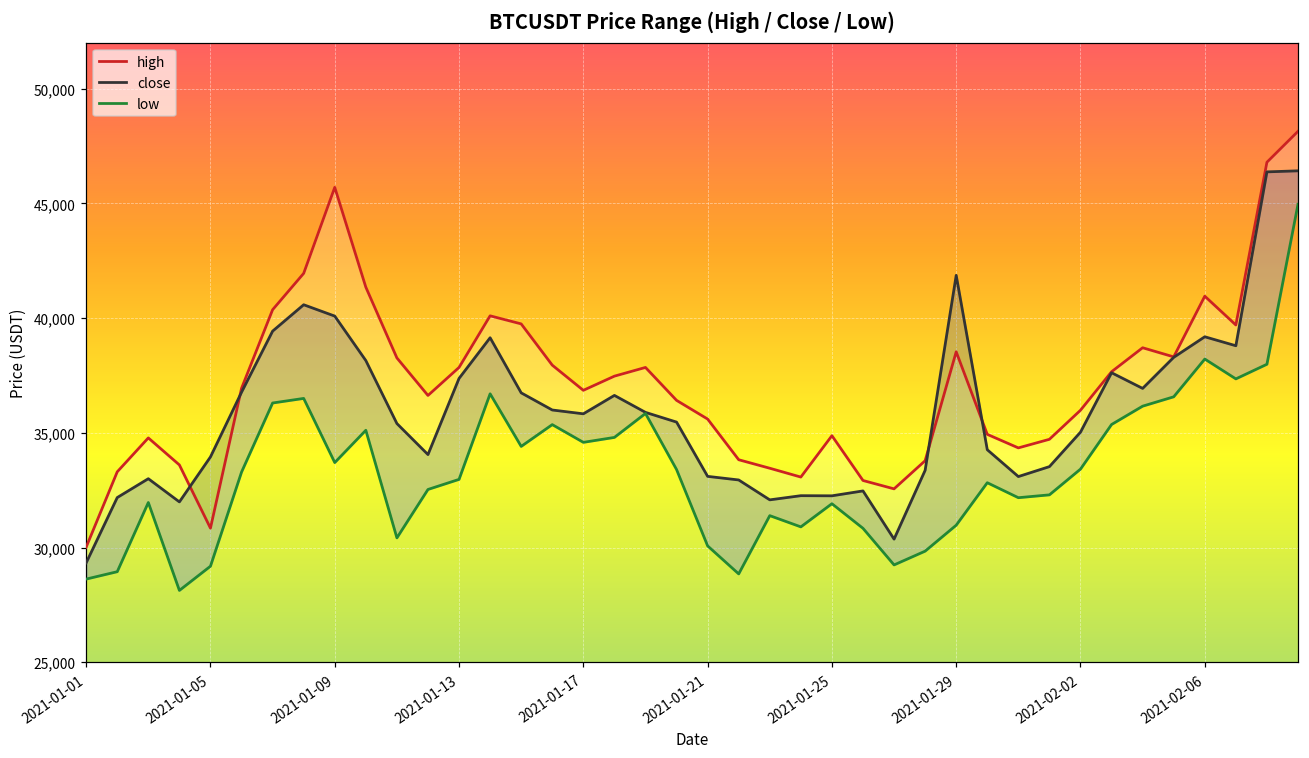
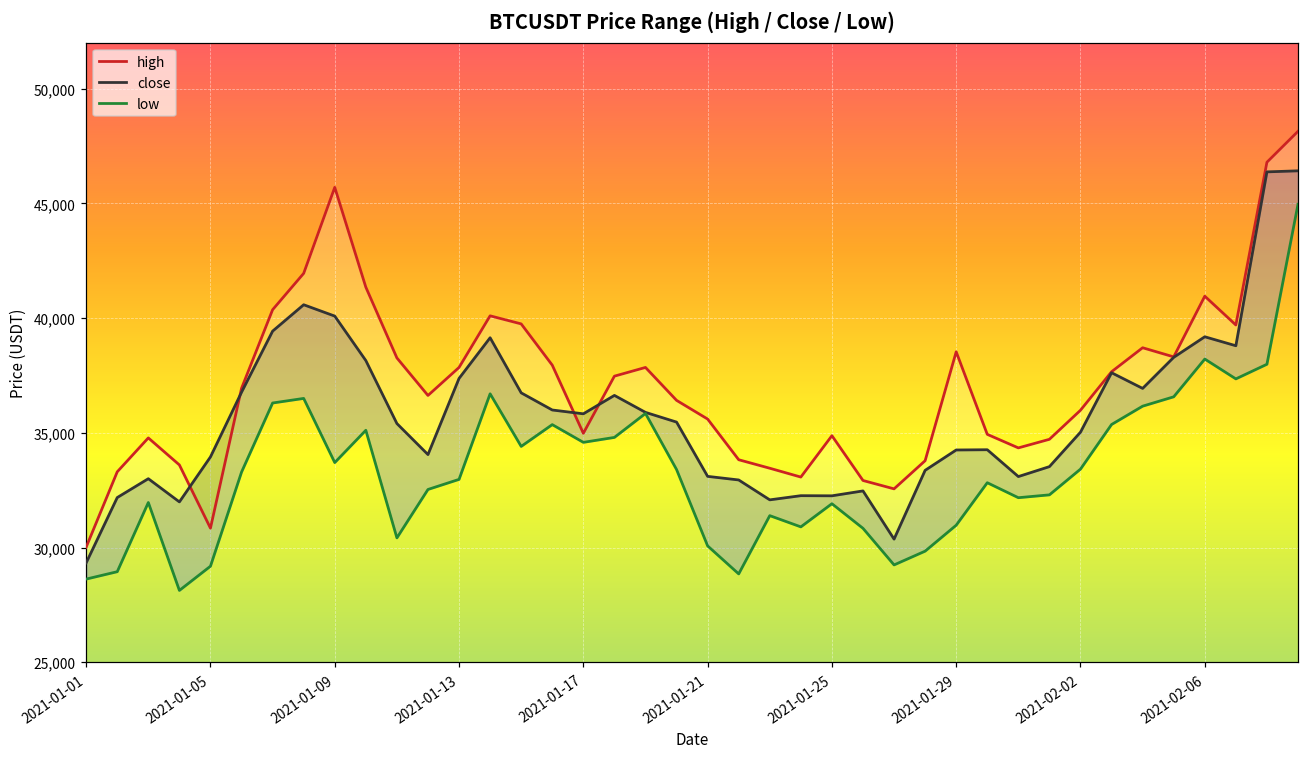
  {
    "high": {
      "2021-01-01": "30,000",
      "2021-01-05": "30,800",
      "2021-01-09": "45,700",
      "2021-01-13": "37,900",
-     "2021-01-17": "36,900",
+     "2021-01-17": "35,000",
      "2021-01-21": "35,600",
      "2021-01-25": "34,900",
      "2021-01-29": "38,500",
      "2021-02-02": "36,000",
      "2021-02-06": "41,000"
    },
    "close": {
      "2021-01-01": "29,300",
      "2021-01-05": "33,900",
      "2021-01-09": "40,100",
      "2021-01-13": "37,400",
      "2021-01-17": "35,800",
      "2021-01-21": "33,100",
      "2021-01-25": "32,300",
-     "2021-01-29": "41,900",
+     "2021-01-29": "34,300",
      "2021-02-02": "35,000",
      "2021-02-06": "39,200"
    },
    "low": {
      "2021-01-01": "28,600",
      "2021-01-05": "29,200",
      "2021-01-09": "33,700",
      "2021-01-13": "33,000",
      "2021-01-17": "34,600",
      "2021-01-21": "30,100",
      "2021-01-25": "31,900",
      "2021-01-29": "31,000",
      "2021-02-02": "33,400",
      "2021-02-06": "38,200"
    }
  }
